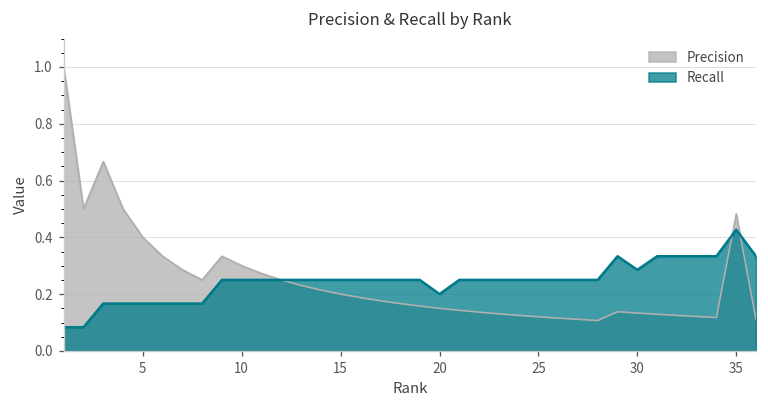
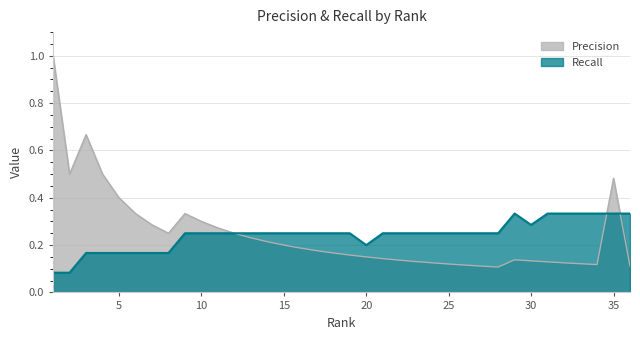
  {
    "Precision": {
      "5": 0.40,
      "10": 0.30,
      "15": 0.20,
      "20": 0.15,
      "25": 0.12,
      "30": 0.13,
      "35": 0.48
    },
    "Recall": {
      "5": 0.17,
      "10": 0.25,
      "15": 0.25,
      "20": 0.20,
      "25": 0.25,
      "30": 0.29,
-     "35": 0.43
+     "35": 0.33
    }
  }
